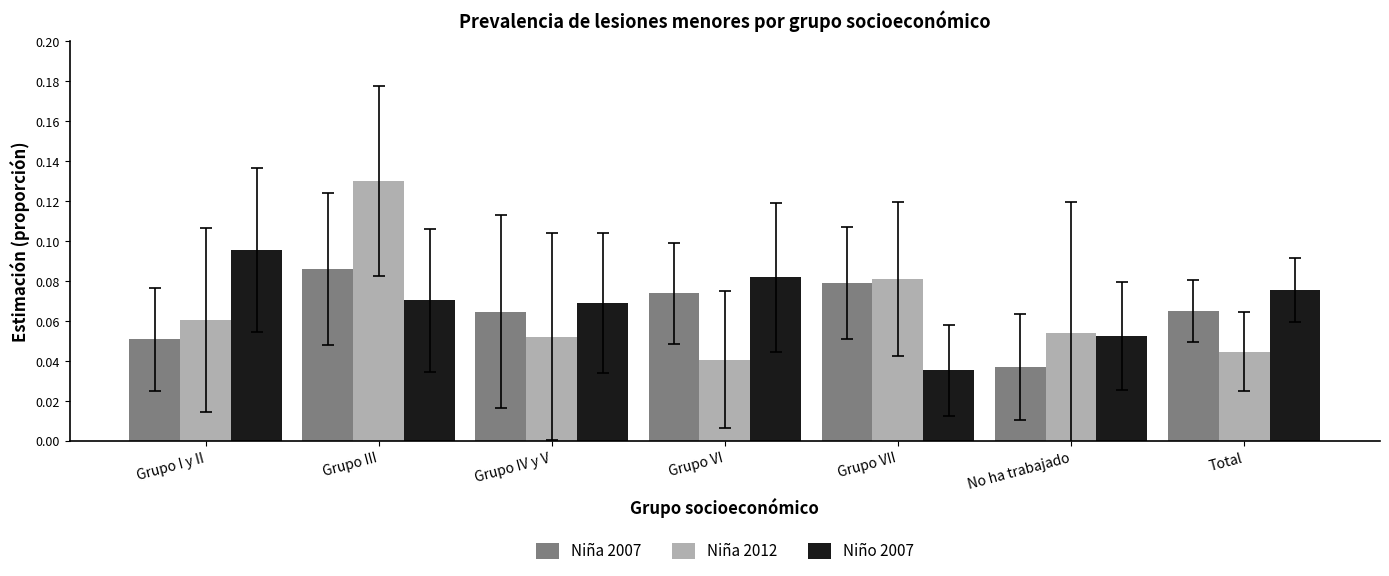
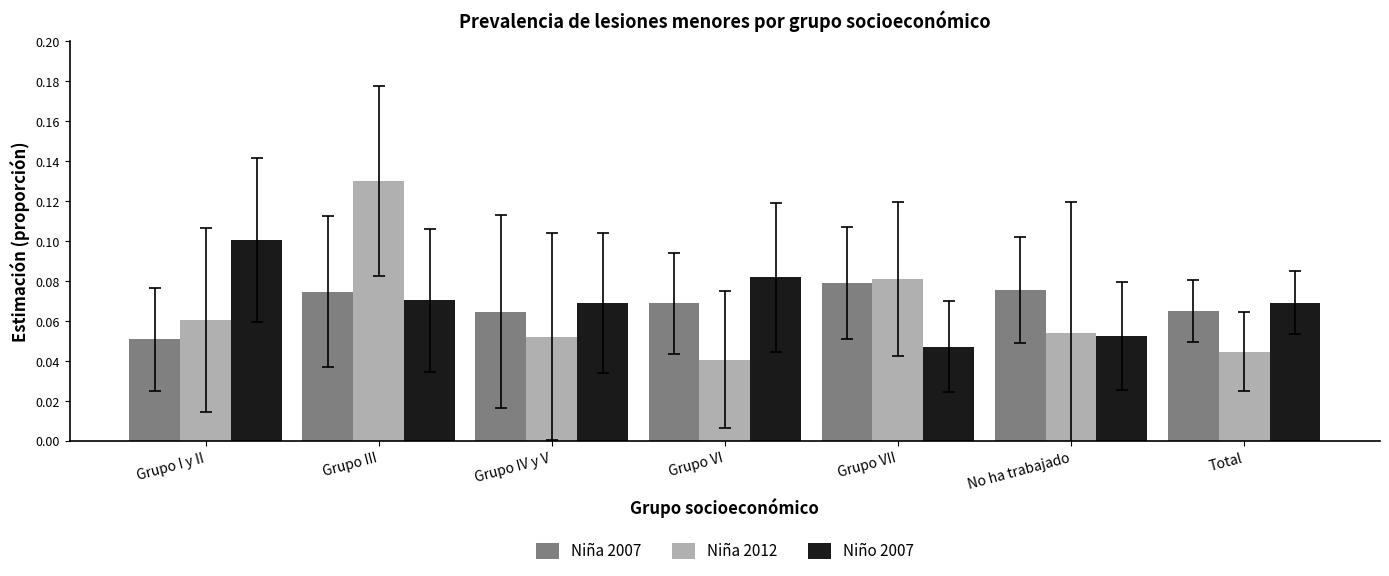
  {
    "Niña 2007": {
      "Grupo I y II": 0.051,
-     "Grupo III": 0.086,
+     "Grupo III": 0.075,
      "Grupo IV y V": 0.065,
-     "Grupo VI": 0.074,
+     "Grupo VI": 0.069,
      "Grupo VII": 0.079,
-     "No ha trabajado": 0.037,
+     "No ha trabajado": 0.076,
      "Total": 0.065
    },
    "Niña 2012": {
      "Grupo I y II": 0.061,
      "Grupo III": 0.130,
      "Grupo IV y V": 0.052,
      "Grupo VI": 0.041,
      "Grupo VII": 0.081,
      "No ha trabajado": 0.054,
      "Total": 0.045
    },
    "Niño 2007": {
-     "Grupo I y II": 0.096,
+     "Grupo I y II": 0.100,
      "Grupo III": 0.070,
      "Grupo IV y V": 0.069,
      "Grupo VI": 0.082,
-     "Grupo VII": 0.035,
+     "Grupo VII": 0.047,
      "No ha trabajado": 0.053,
-     "Total": 0.076
+     "Total": 0.069
    }
  }
